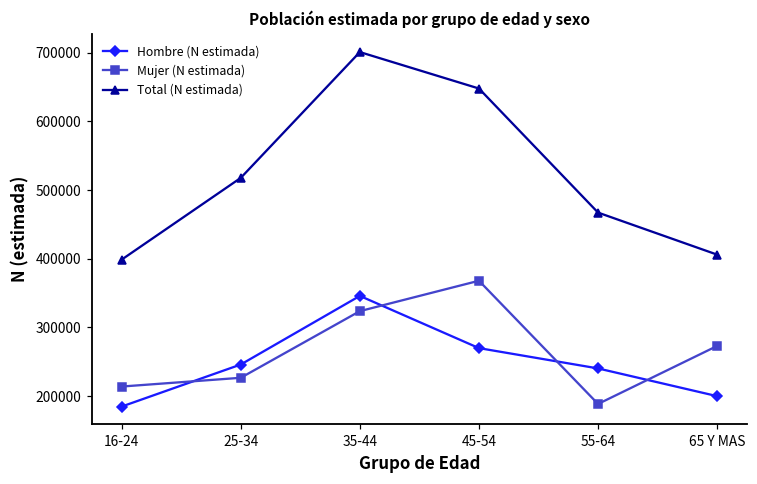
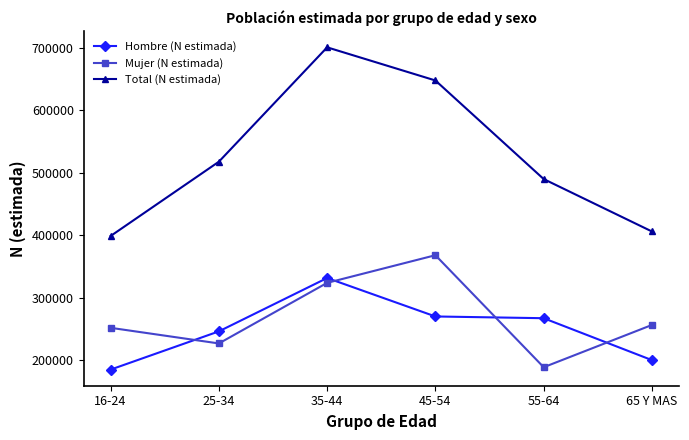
  {
    "Hombre (N estimada)": {
      "16-24": 180000,
      "25-34": 250000,
-     "35-44": 350000,
+     "35-44": 330000,
      "45-54": 270000,
-     "55-64": 240000,
+     "55-64": 270000,
      "65 Y MAS": 200000
    },
    "Mujer (N estimada)": {
-     "16-24": 210000,
+     "16-24": 250000,
      "25-34": 230000,
      "35-44": 320000,
      "45-54": 370000,
      "55-64": 190000,
-     "65 Y MAS": 270000
+     "65 Y MAS": 260000
    },
    "Total (N estimada)": {
      "16-24": 400000,
      "25-34": 520000,
      "35-44": 700000,
      "45-54": 650000,
-     "55-64": 470000,
+     "55-64": 490000,
      "65 Y MAS": 410000
    }
  }
